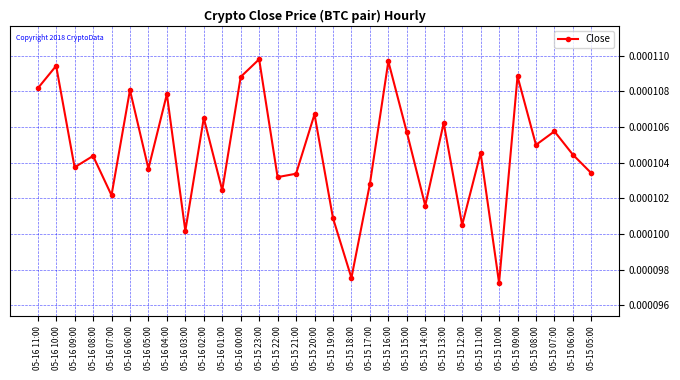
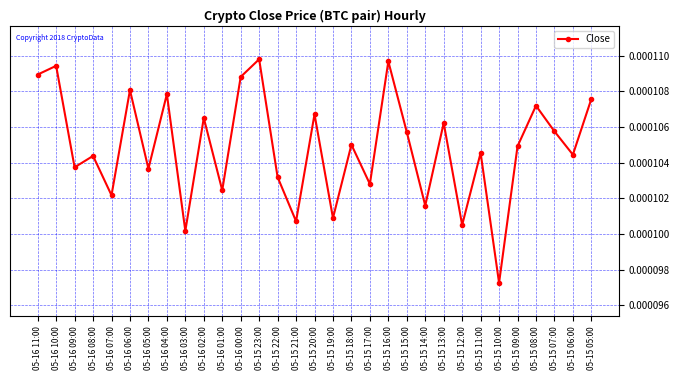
  {
-   "05-16 11:00": 0.0001082,
+   "05-16 11:00": 0.0001090,
    "05-16 09:00": 0.0001037,
    "05-16 08:00": 0.0001044,
    "05-16 07:00": 0.0001022,
    "05-16 06:00": 0.0001081,
    "05-16 05:00": 0.0001037,
    "05-16 04:00": 0.0001079,
    "05-16 03:00": 0.0001002,
    "05-16 02:00": 0.0001065,
    "05-16 01:00": 0.0001025,
    "05-16 00:00": 0.0001088,
    "05-15 23:00": 0.0001098,
    "05-15 22:00": 0.0001032,
-   "05-15 21:00": 0.0001034,
+   "05-15 21:00": 0.0001007,
    "05-15 20:00": 0.0001067,
    "05-15 19:00": 0.0001009,
-   "05-15 18:00": 0.0000975,
+   "05-15 18:00": 0.0001050,
    "05-15 17:00": 0.0001028,
    "05-15 16:00": 0.0001097,
    "05-15 15:00": 0.0001057,
    "05-15 14:00": 0.0001016,
    "05-15 13:00": 0.0001062,
    "05-15 12:00": 0.0001005,
    "05-15 11:00": 0.0001046,
    "05-15 10:00": 0.0000973,
-   "05-15 09:00": 0.0001089,
-   "05-15 08:00": 0.0001050,
+   "05-15 09:00": 0.0001049,
+   "05-15 08:00": 0.0001072,
    "05-15 07:00": 0.0001058,
    "05-15 06:00": 0.0001045,
-   "05-15 05:00": 0.0001034
+   "05-15 05:00": 0.0001076
  }
